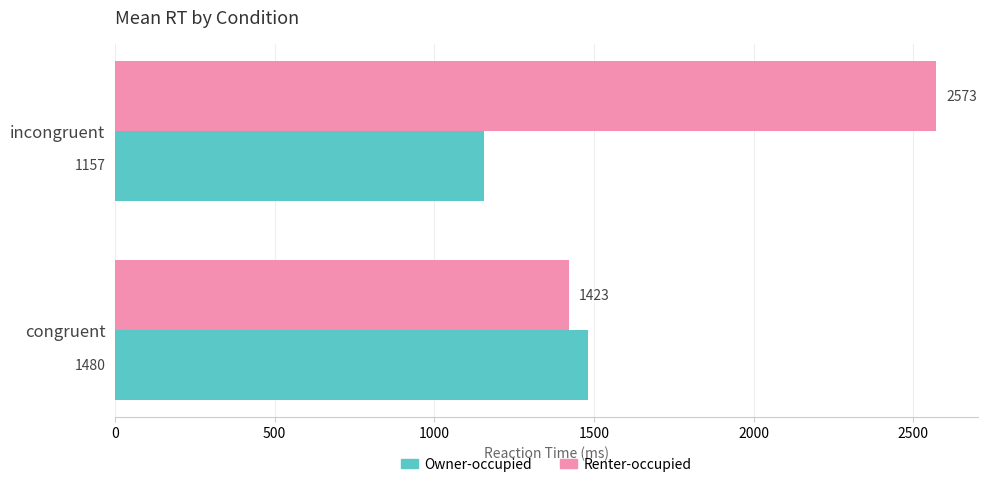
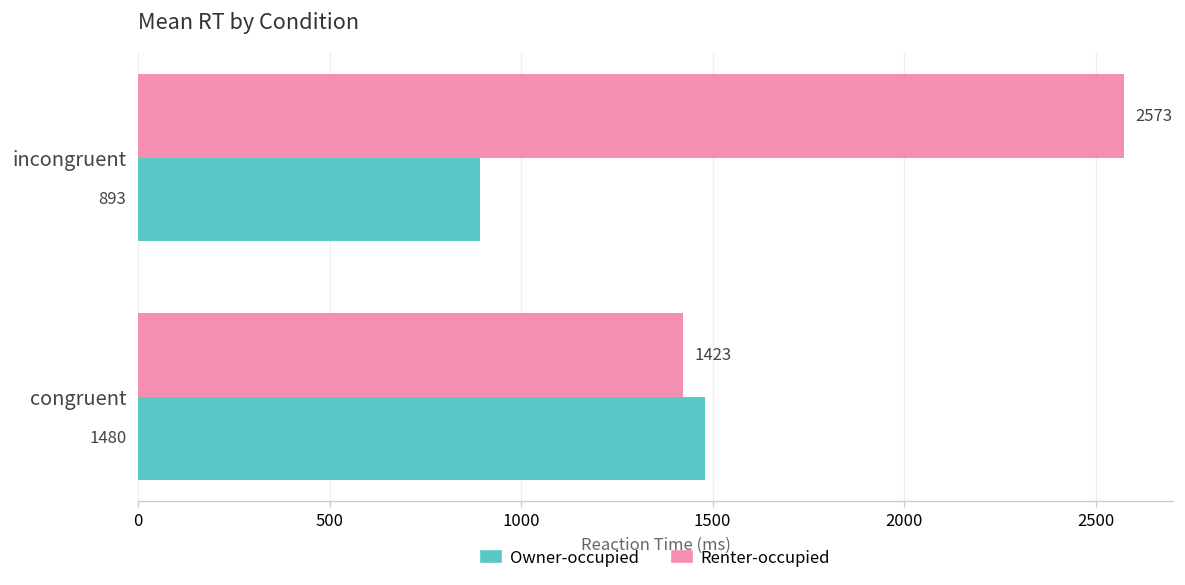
  {
    "Owner-occupied": {
-     "incongruent": 1157
+     "incongruent": 893
    },
    "Renter-occupied": {
      "incongruent": 2573,
      "congruent": 1423
    }
  }
